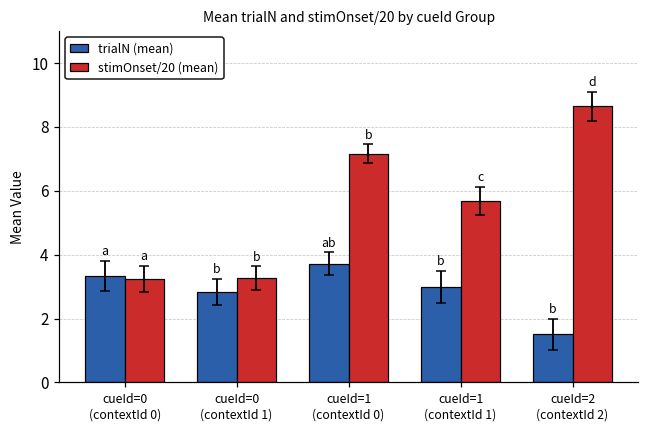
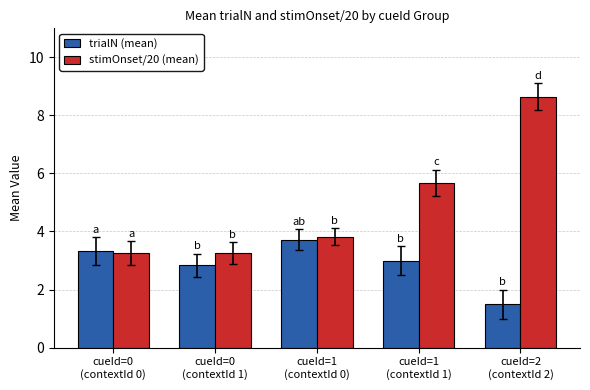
  {
    "stimOnset/20 (mean)": {
      "cueId=0 (contextId 0)": 3.3,
      "cueId=0 (contextId 1)": 3.3,
-     "cueId=1 (contextId 0)": 7.2,
+     "cueId=1 (contextId 0)": 3.8,
      "cueId=1 (contextId 1)": 5.7,
      "cueId=2 (contextId 2)": 8.7
    }
  }
